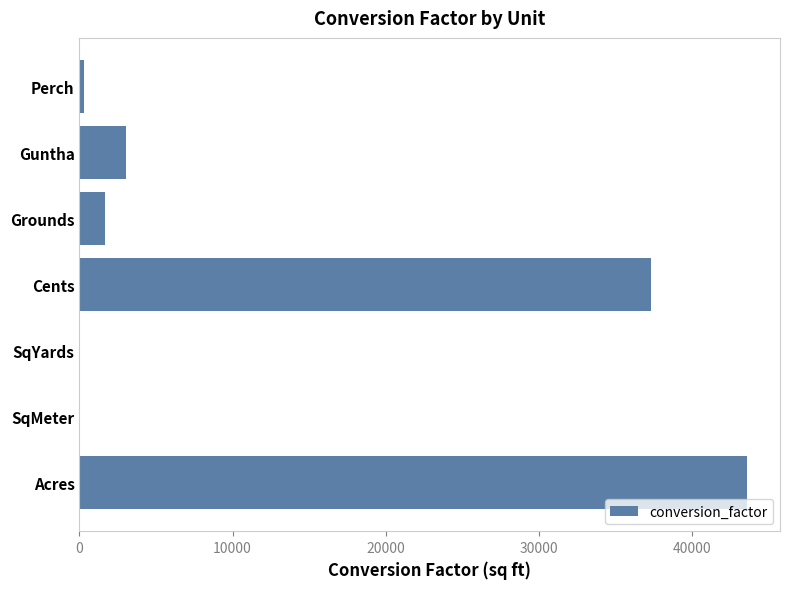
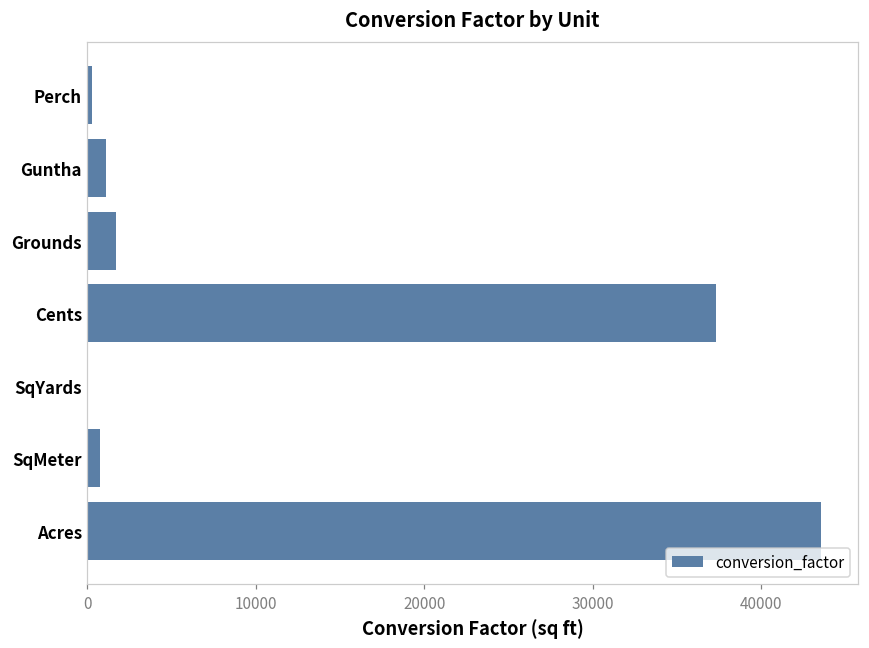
  {
    "Perch": 300,
-   "Guntha": 3000,
+   "Guntha": 1100,
    "Grounds": 1700,
    "Cents": 37300,
-   "SqMeter": 0,
+   "SqMeter": 800,
    "Acres": 43600
  }
